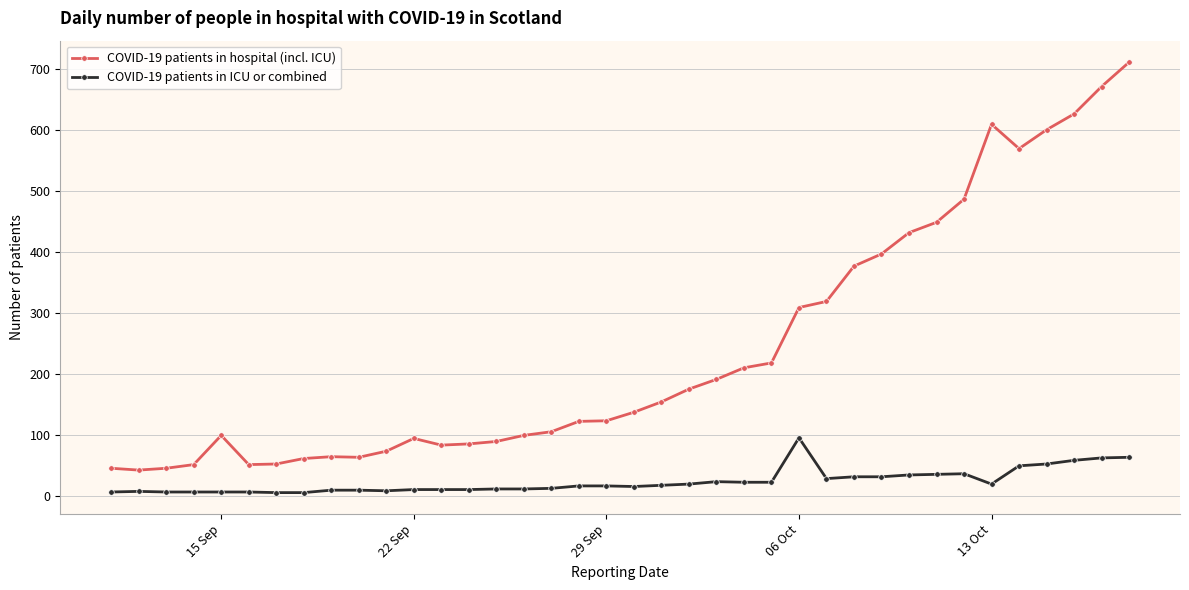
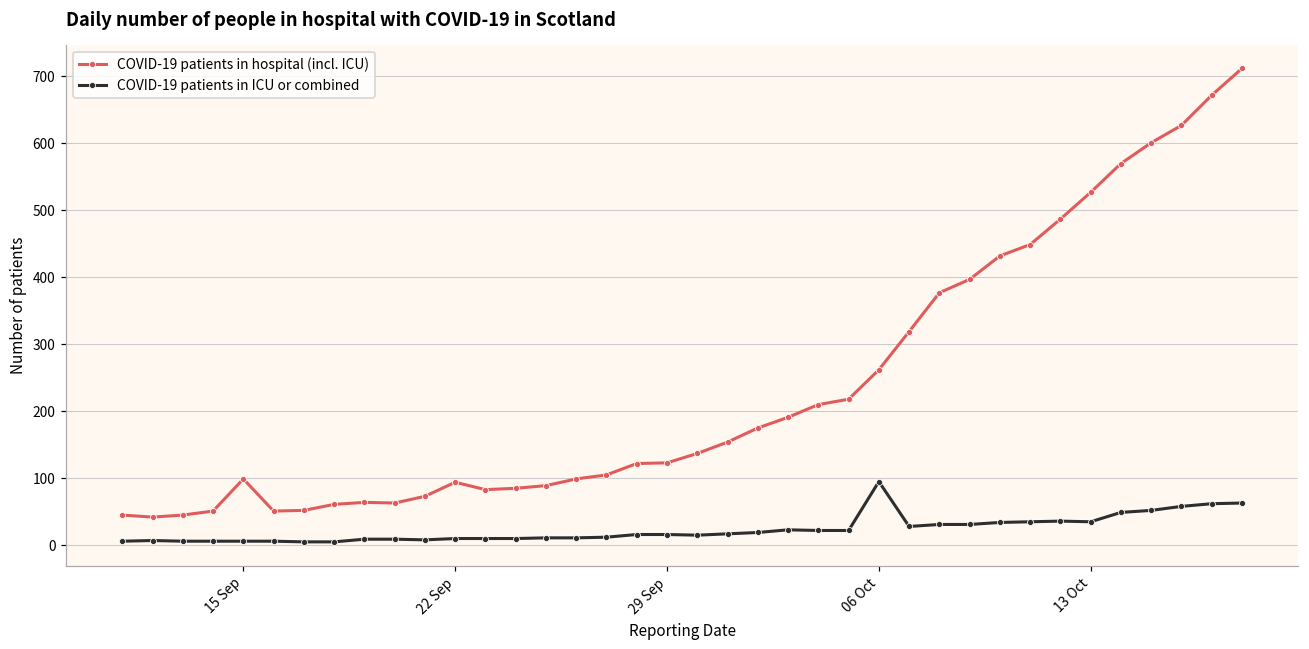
  {
    "COVID-19 patients in hospital (incl. ICU)": {
      "15 Sep": 100,
      "22 Sep": 90,
      "29 Sep": 120,
-     "06 Oct": 310,
-     "13 Oct": 610
+     "06 Oct": 260,
+     "13 Oct": 530
    },
    "COVID-19 patients in ICU or combined": {
      "15 Sep": 10,
      "22 Sep": 10,
      "29 Sep": 20,
      "06 Oct": 100,
-     "13 Oct": 20
+     "13 Oct": 40
    }
  }
